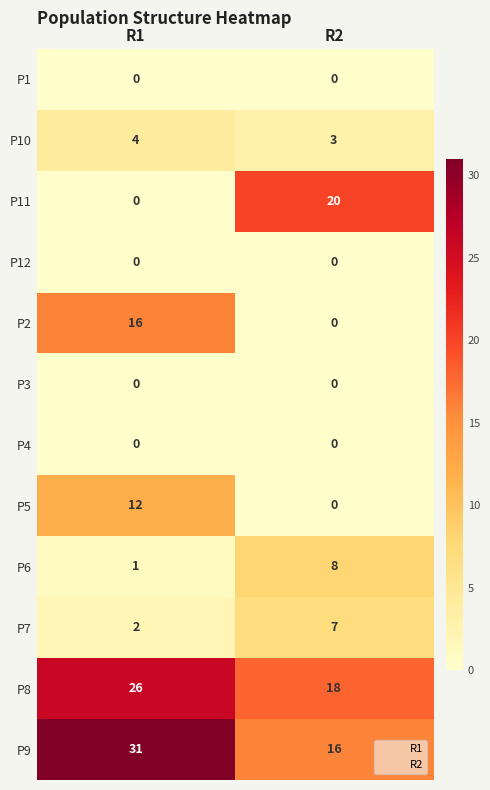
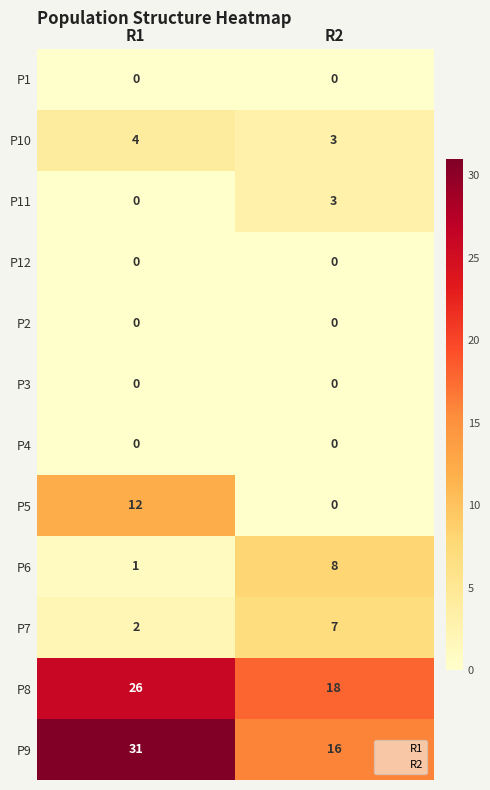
  {
    "P1": {
      "R1": 0,
      "R2": 0
    },
    "P10": {
      "R1": 4,
      "R2": 3
    },
    "P11": {
      "R1": 0,
-     "R2": 20
+     "R2": 3
    },
    "P12": {
      "R1": 0,
      "R2": 0
    },
    "P2": {
-     "R1": 16,
+     "R1": 0,
      "R2": 0
    },
    "P3": {
      "R1": 0,
      "R2": 0
    },
    "P4": {
      "R1": 0,
      "R2": 0
    },
    "P5": {
      "R1": 12,
      "R2": 0
    },
    "P6": {
      "R1": 1,
      "R2": 8
    },
    "P7": {
      "R1": 2,
      "R2": 7
    },
    "P8": {
      "R1": 26,
      "R2": 18
    },
    "P9": {
      "R1": 31,
      "R2": 16
    }
  }
